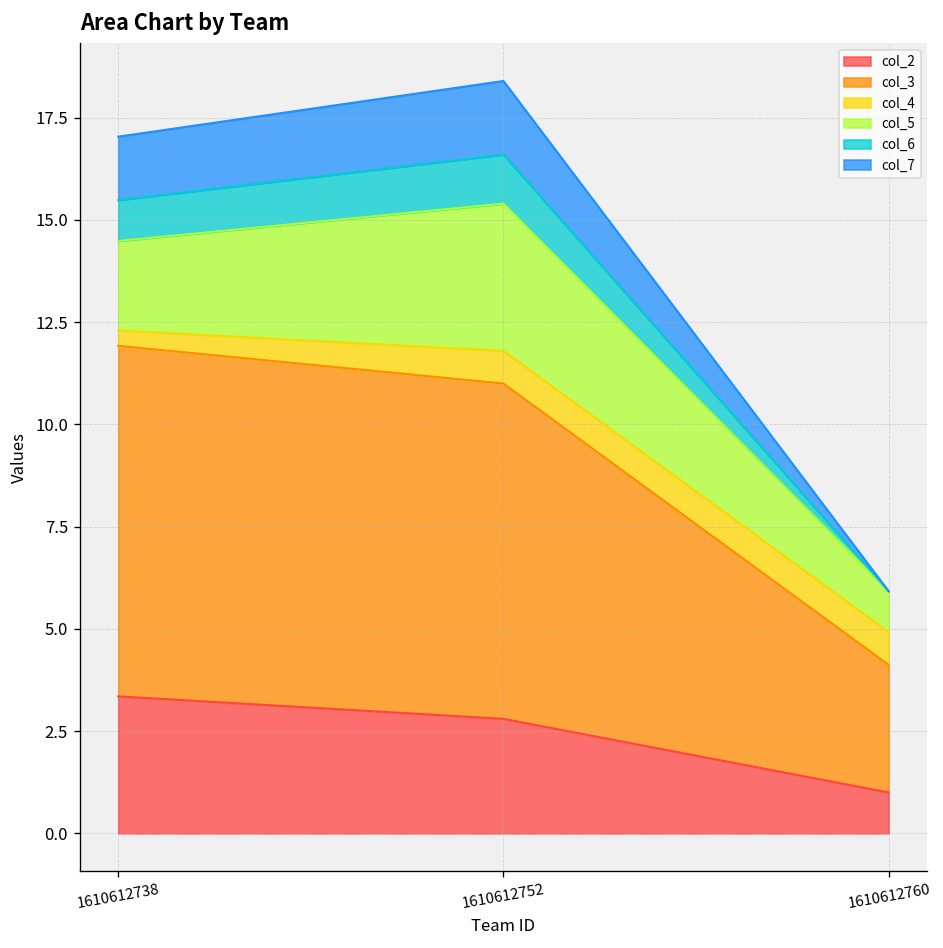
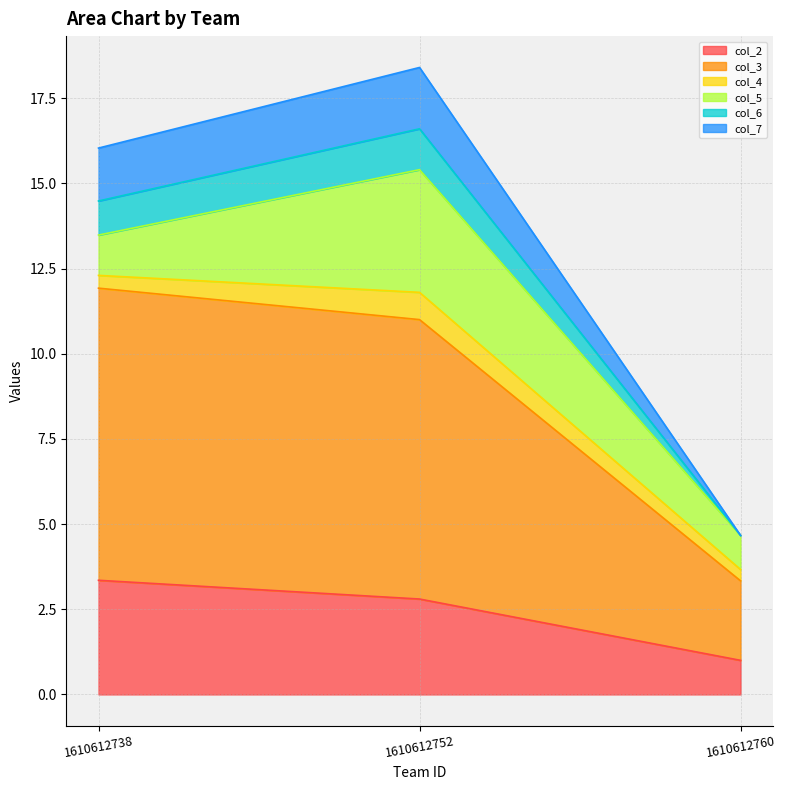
  {
    "col_2": {
      "1610612738": 3.4,
      "1610612752": 2.8,
      "1610612760": 1.0
    },
    "col_3": {
      "1610612738": 8.6,
      "1610612752": 8.2,
-     "1610612760": 3.1
+     "1610612760": 2.3
    },
    "col_4": {
      "1610612738": 0.4,
      "1610612752": 0.8,
-     "1610612760": 0.8
+     "1610612760": 0.3
    },
    "col_5": {
-     "1610612738": 2.2,
+     "1610612738": 1.2,
      "1610612752": 3.6
    },
    "col_6": {
      "1610612738": 1.0,
      "1610612752": 1.2
    },
    "col_7": {
      "1610612738": 1.6,
      "1610612752": 1.8
    }
  }
